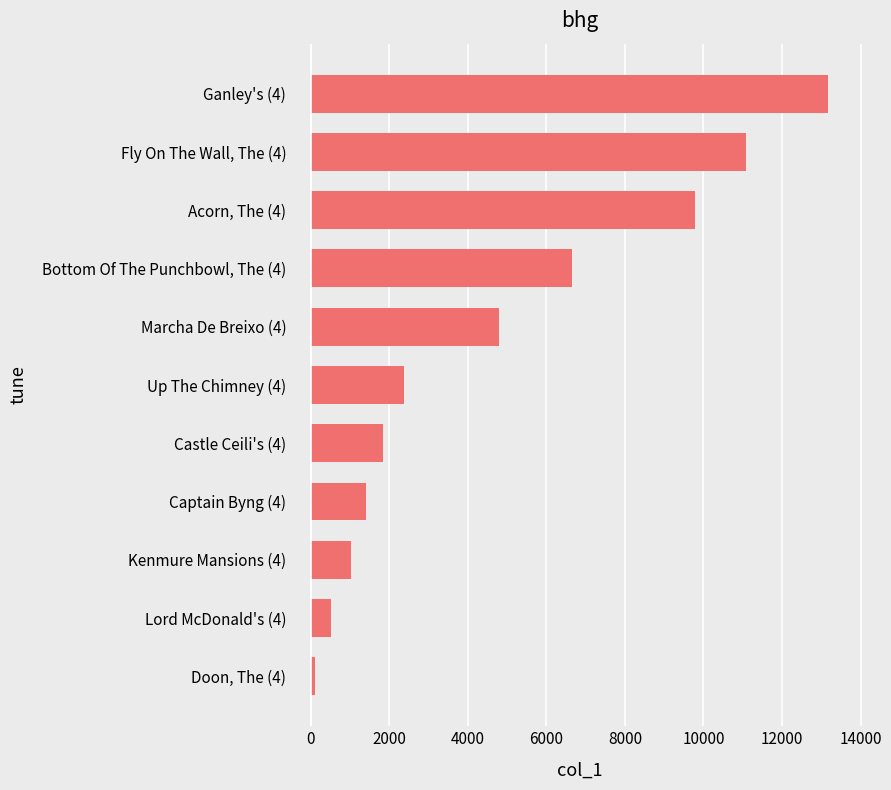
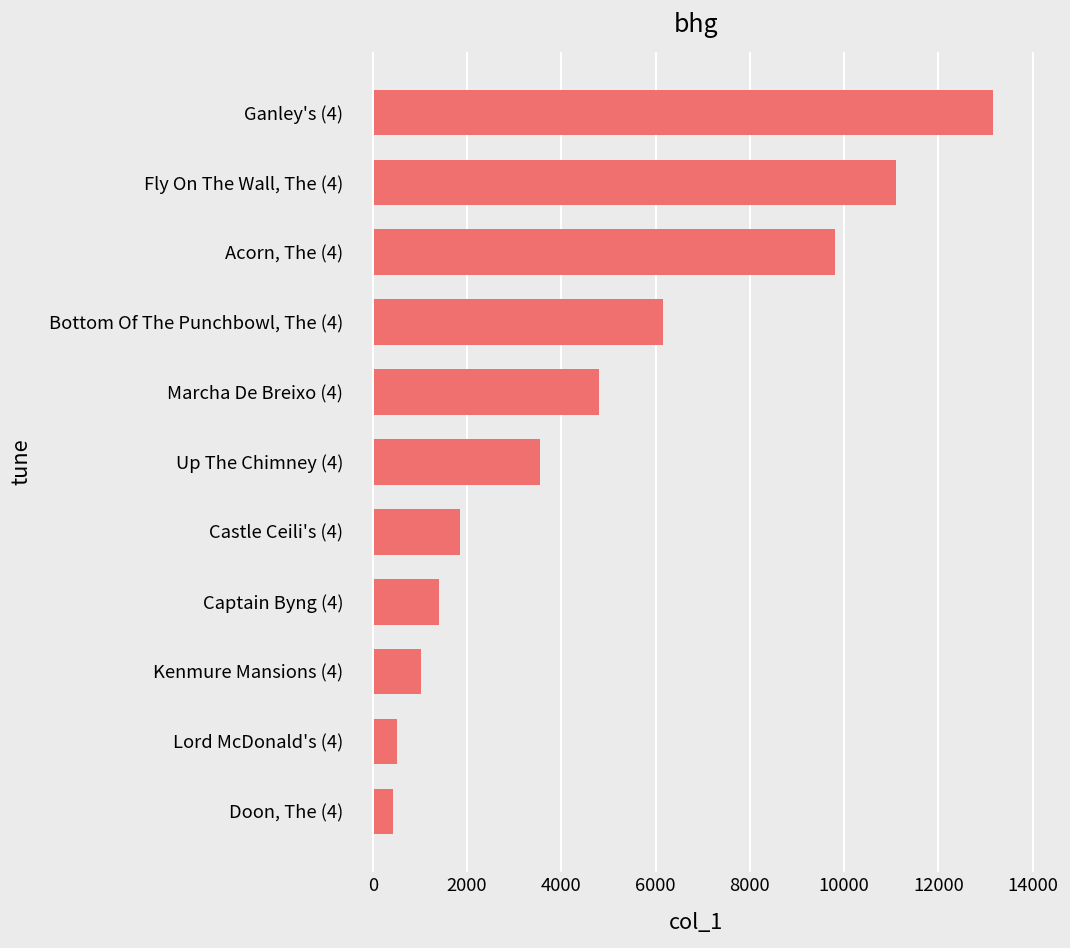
  {
    "Ganley's (4)": 13200,
    "Fly On The Wall, The (4)": 11100,
    "Acorn, The (4)": 9800,
-   "Bottom Of The Punchbowl, The (4)": 6700,
+   "Bottom Of The Punchbowl, The (4)": 6200,
    "Marcha De Breixo (4)": 4800,
-   "Up The Chimney (4)": 2400,
+   "Up The Chimney (4)": 3500,
    "Castle Ceili's (4)": 1900,
    "Captain Byng (4)": 1400,
    "Kenmure Mansions (4)": 1000,
    "Lord McDonald's (4)": 500,
-   "Doon, The (4)": 100
+   "Doon, The (4)": 400
  }
